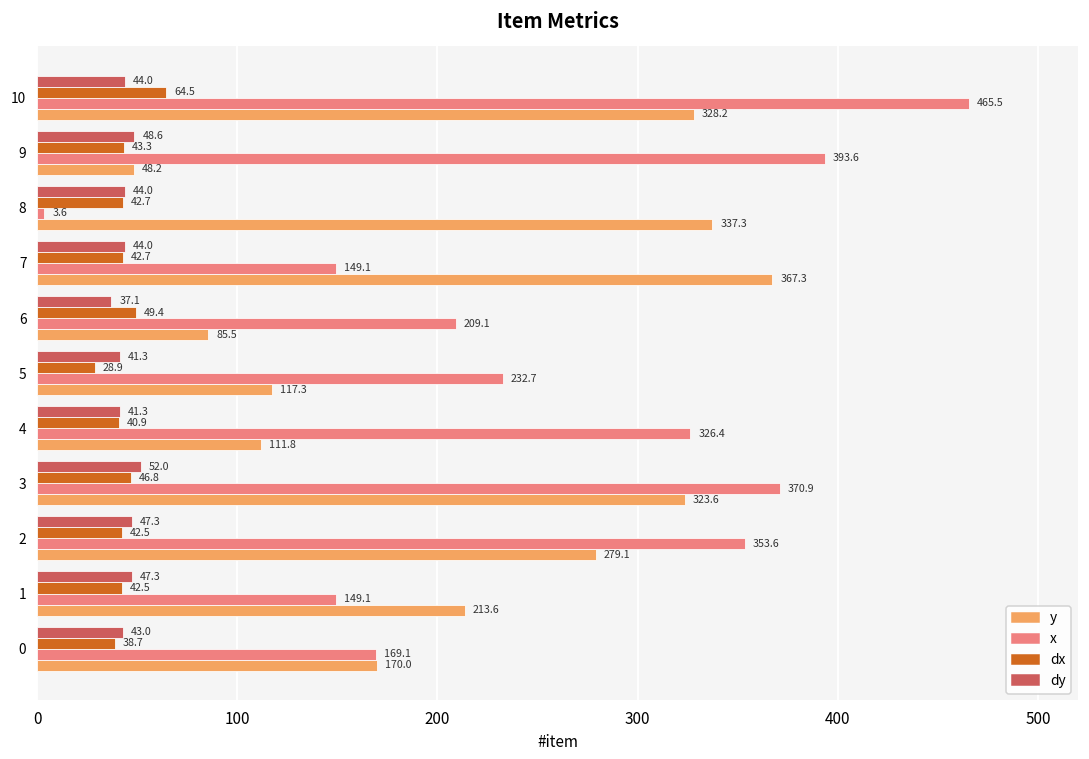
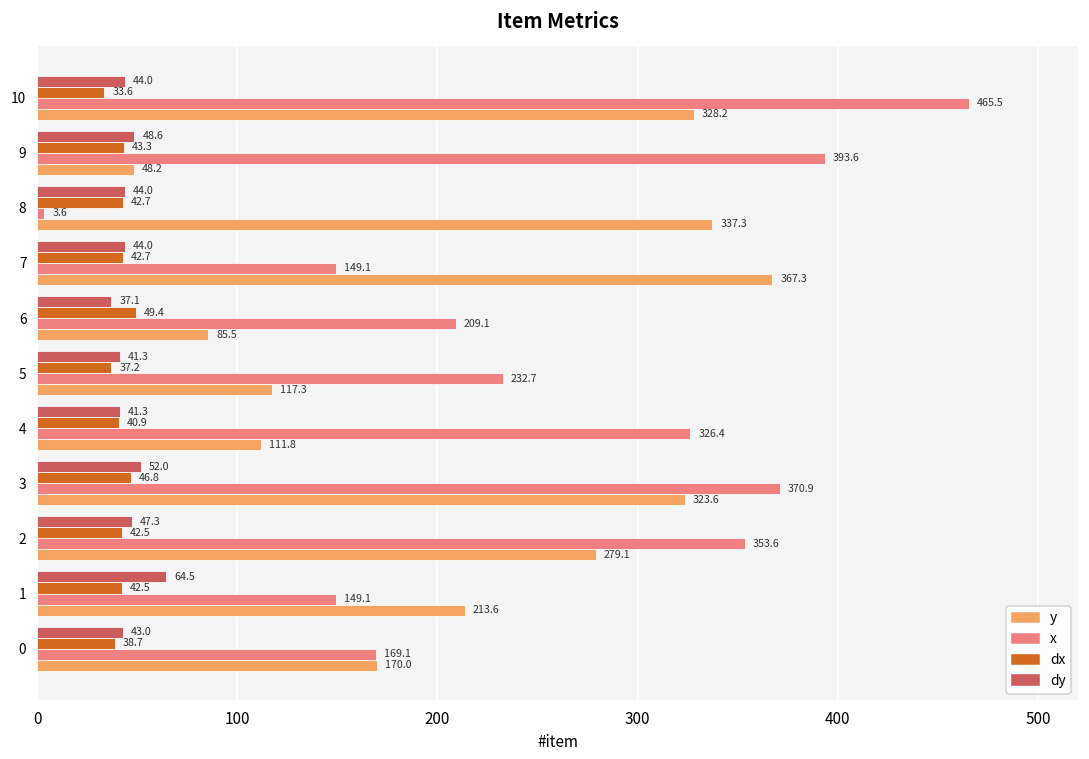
  {
    "dx": {
-     "10": 64.5,
+     "10": 33.6,
      "9": 43.3,
      "8": 42.7,
      "7": 42.7,
      "6": 49.4,
-     "5": 28.9,
+     "5": 37.2,
      "4": 40.9,
      "3": 46.8,
      "2": 42.5,
      "1": 42.5,
      "0": 38.7
    },
    "dy": {
      "10": 44.0,
      "9": 48.6,
      "8": 44.0,
      "7": 44.0,
      "6": 37.1,
      "5": 41.3,
      "4": 41.3,
      "3": 52.0,
      "2": 47.3,
-     "1": 47.3,
+     "1": 64.5,
      "0": 43.0
    }
  }
